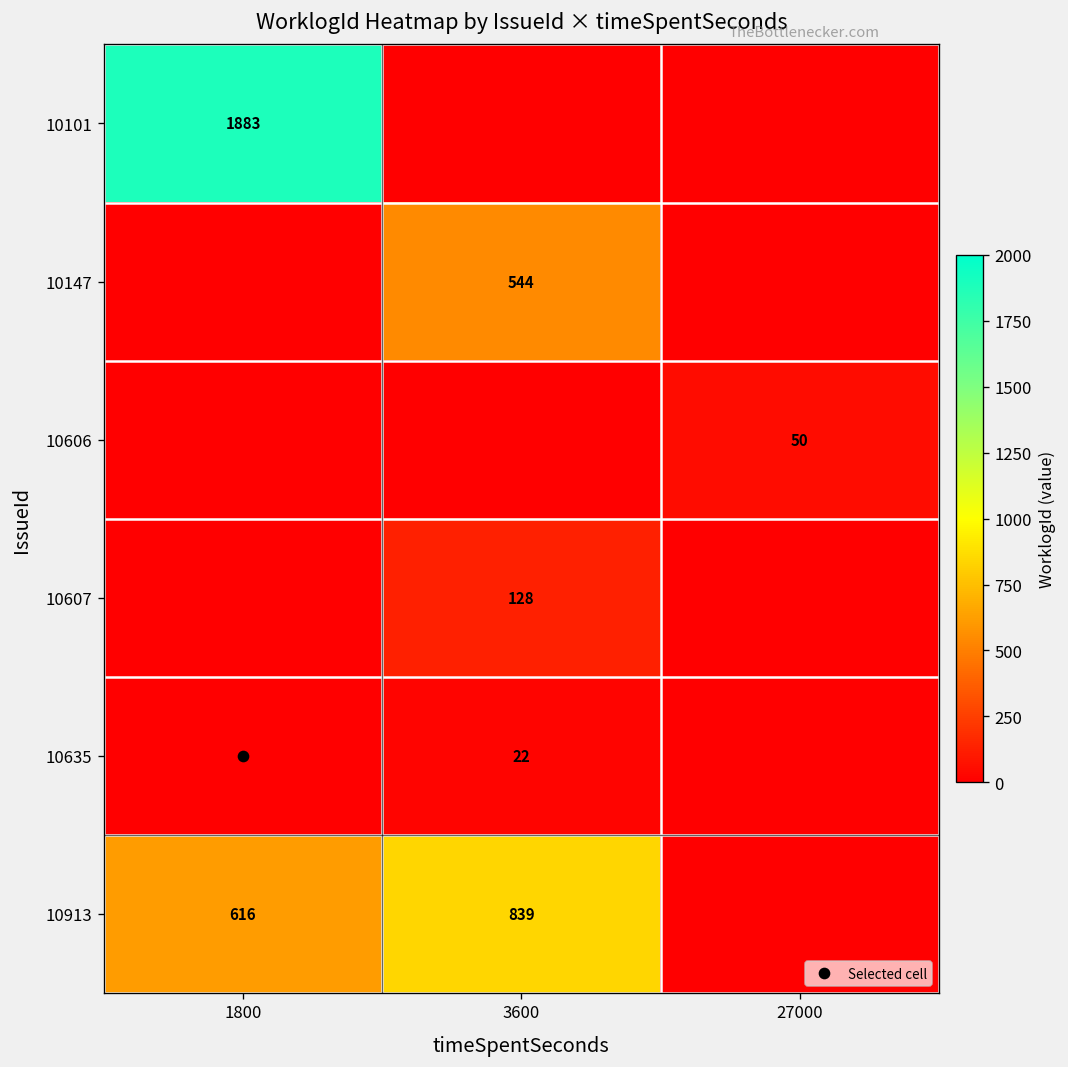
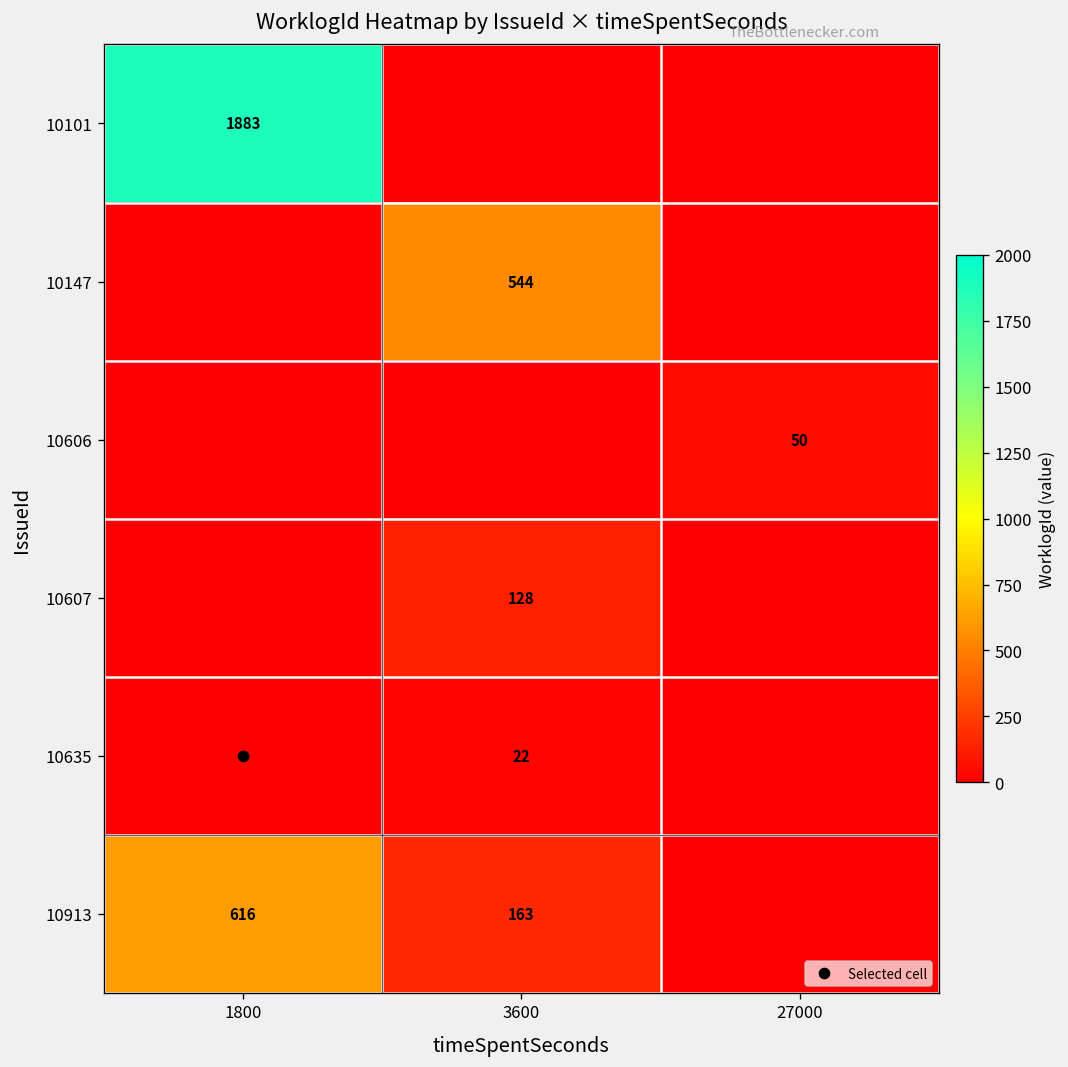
  {
    "10101": {
      "1800": 1883
    },
    "10147": {
      "3600": 544
    },
    "10606": {
      "27000": 50
    },
    "10607": {
      "3600": 128
    },
    "10635": {
      "3600": 22
    },
    "10913": {
      "1800": 616,
-     "3600": 839
+     "3600": 163
    }
  }
